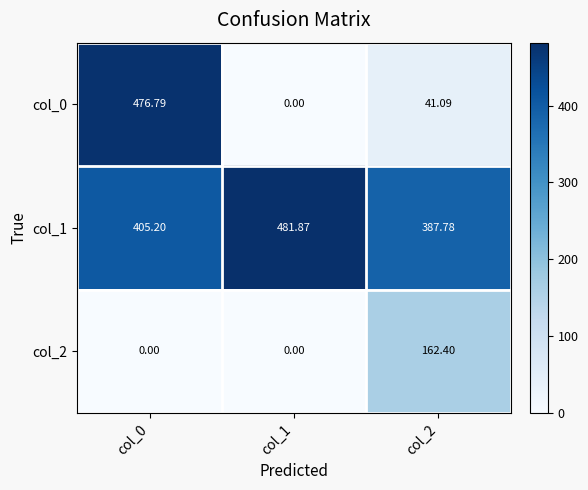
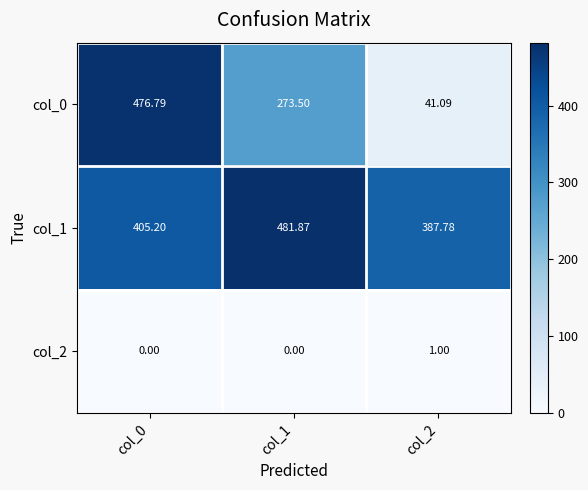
  {
    "col_0": {
      "col_0": 476.79,
-     "col_1": 0.00,
+     "col_1": 273.50,
      "col_2": 41.09
    },
    "col_1": {
      "col_0": 405.20,
      "col_1": 481.87,
      "col_2": 387.78
    },
    "col_2": {
      "col_0": 0.00,
      "col_1": 0.00,
-     "col_2": 162.40
+     "col_2": 1.00
    }
  }
